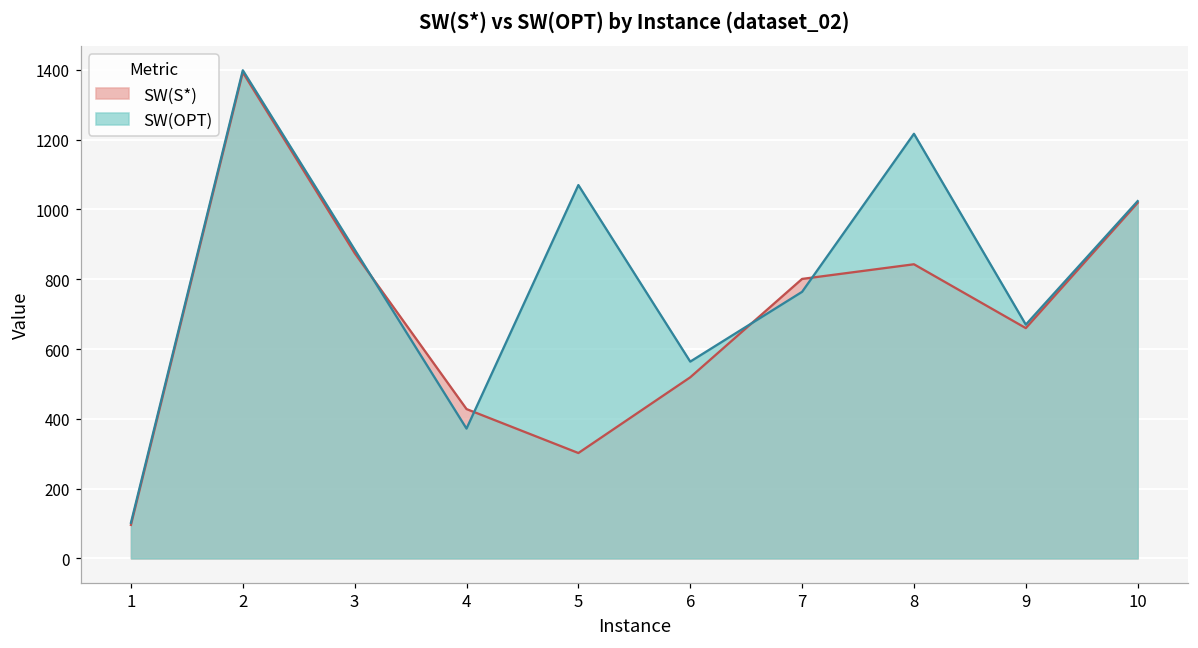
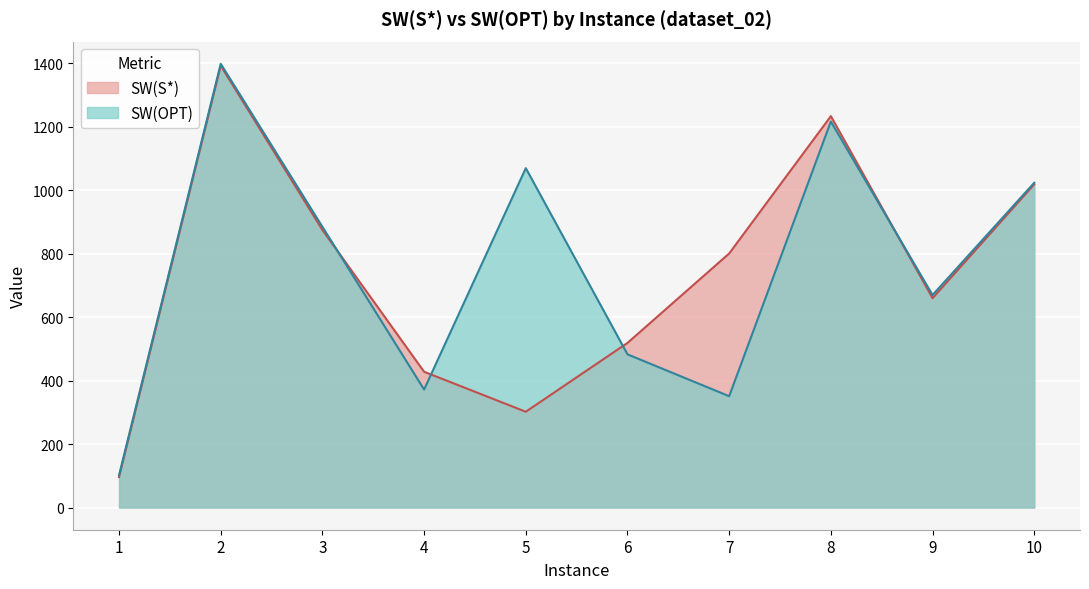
  {
    "SW(S*)": {
      "3": 880,
      "4": 430,
      "5": 300,
      "6": 520,
      "7": 800,
-     "8": 840,
+     "8": 1230,
      "9": 660
    },
    "SW(OPT)": {
      "3": 890,
      "4": 370,
      "5": 1070,
-     "6": 560,
-     "7": 760,
+     "6": 480,
+     "7": 350,
      "8": 1220,
      "9": 670
    }
  }
